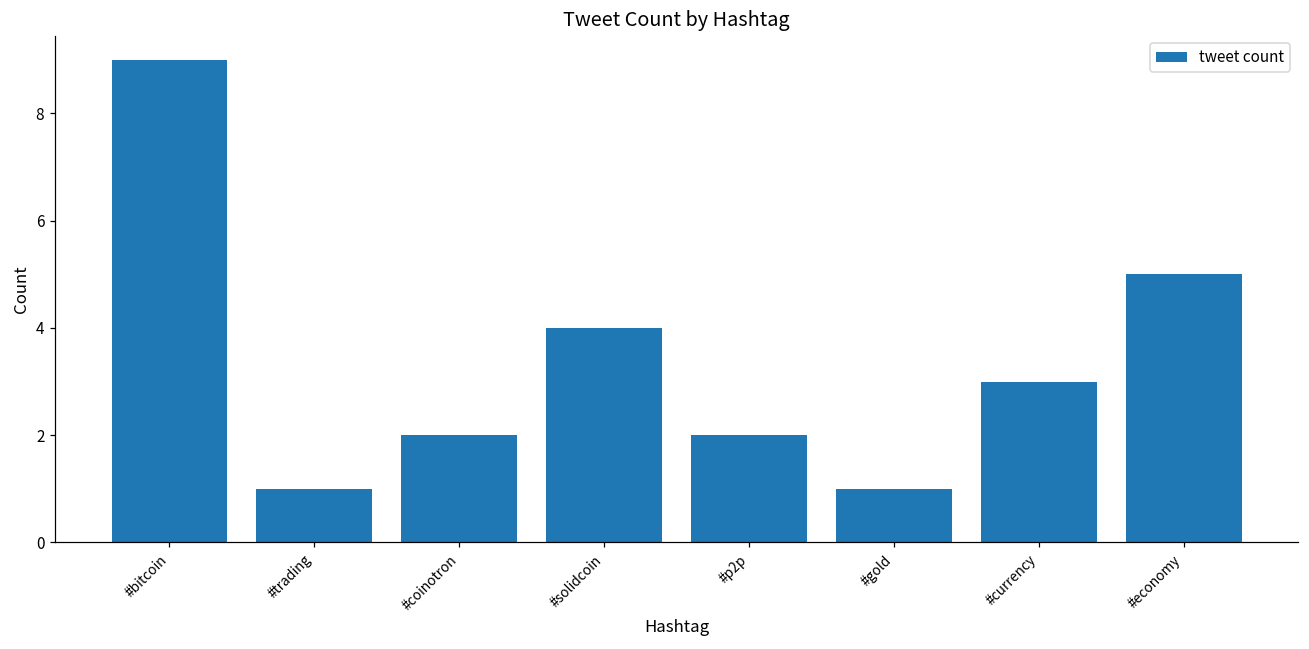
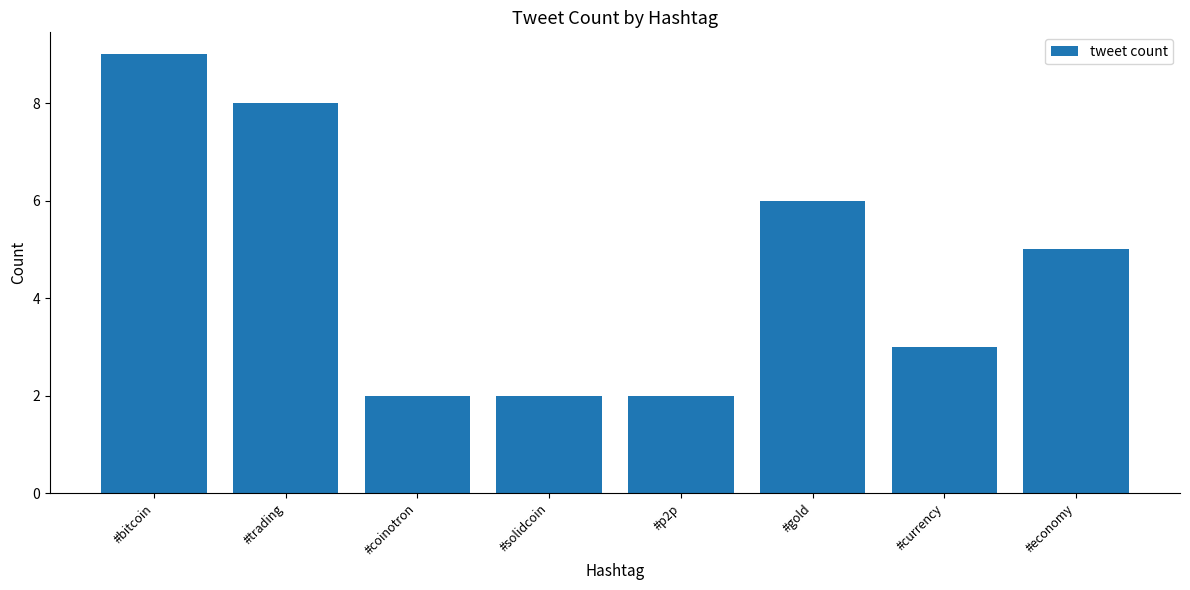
  {
    "#bitcoin": 9,
-   "#trading": 1,
+   "#trading": 8,
    "#coinotron": 2,
-   "#solidcoin": 4,
+   "#solidcoin": 2,
    "#p2p": 2,
-   "#gold": 1,
+   "#gold": 6,
    "#currency": 3,
    "#economy": 5
  }
